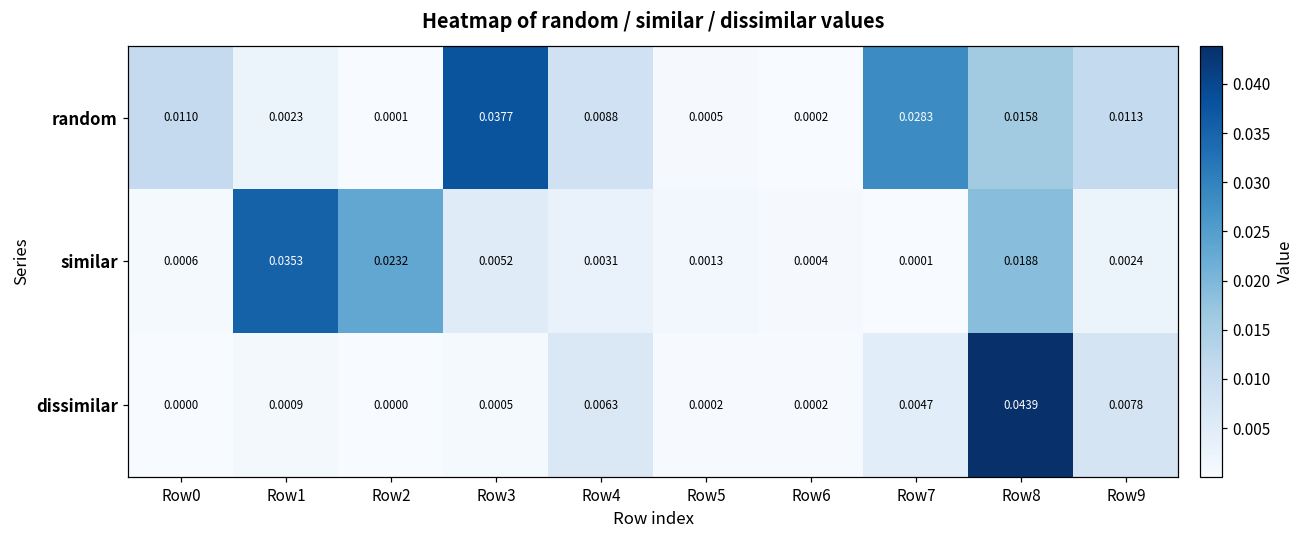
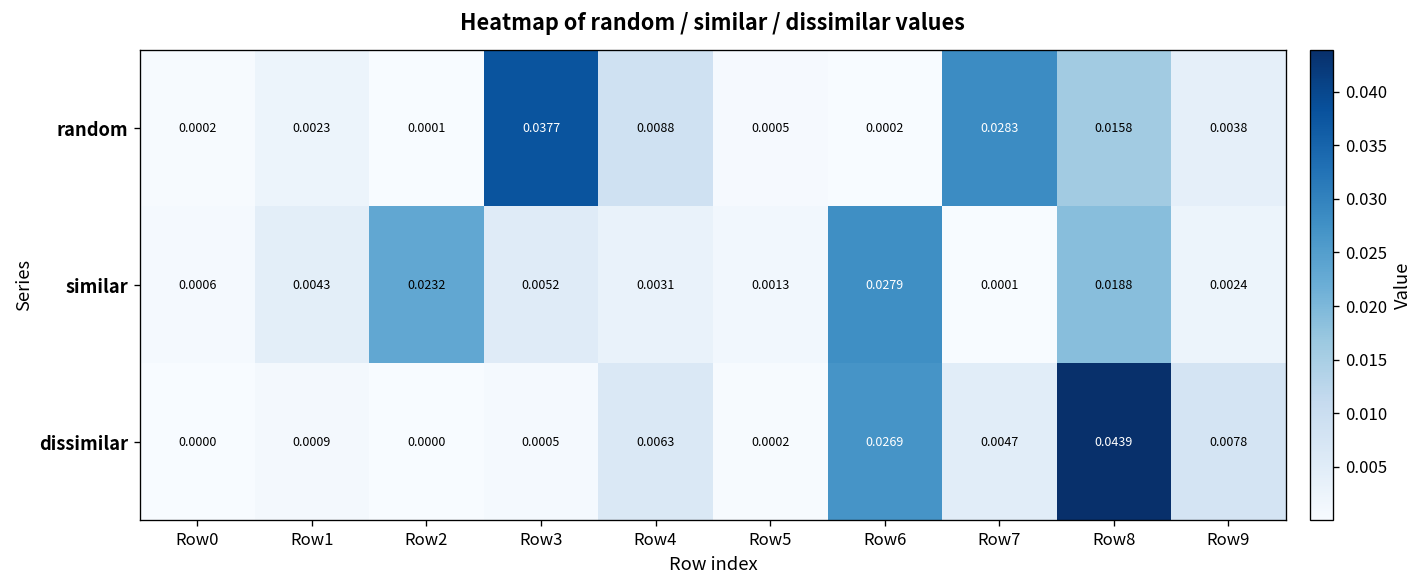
  {
    "random": {
-     "Row0": 0.0110,
+     "Row0": 0.0002,
      "Row1": 0.0023,
      "Row2": 0.0001,
      "Row3": 0.0377,
      "Row4": 0.0088,
      "Row5": 0.0005,
      "Row6": 0.0002,
      "Row7": 0.0283,
      "Row8": 0.0158,
-     "Row9": 0.0113
+     "Row9": 0.0038
    },
    "similar": {
      "Row0": 0.0006,
-     "Row1": 0.0353,
+     "Row1": 0.0043,
      "Row2": 0.0232,
      "Row3": 0.0052,
      "Row4": 0.0031,
      "Row5": 0.0013,
-     "Row6": 0.0004,
+     "Row6": 0.0279,
      "Row7": 0.0001,
      "Row8": 0.0188,
      "Row9": 0.0024
    },
    "dissimilar": {
      "Row0": 0.0000,
      "Row1": 0.0009,
      "Row2": 0.0000,
      "Row3": 0.0005,
      "Row4": 0.0063,
      "Row5": 0.0002,
-     "Row6": 0.0002,
+     "Row6": 0.0269,
      "Row7": 0.0047,
      "Row8": 0.0439,
      "Row9": 0.0078
    }
  }
